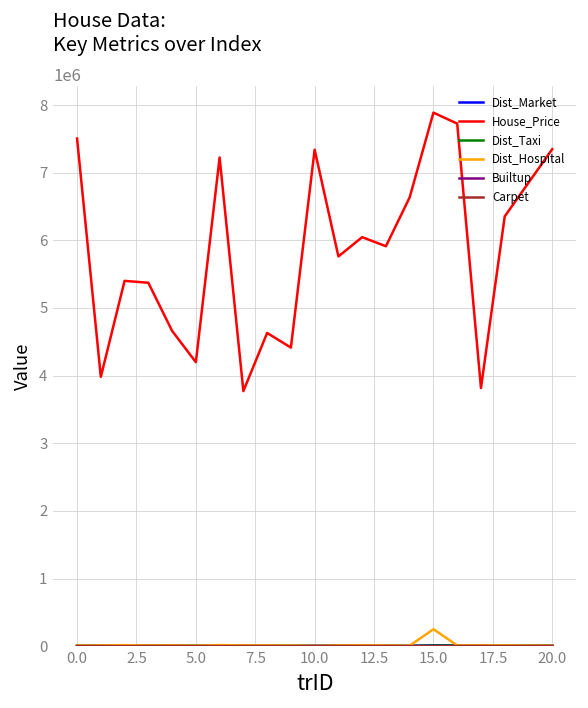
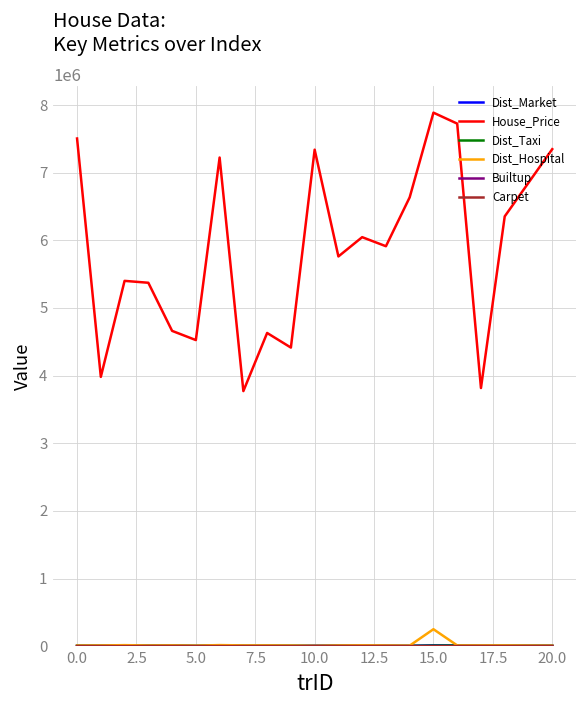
  {
    "Carpet": {
      "15.0": 0
    },
    "House_Price": {
      "0.0": 7500000,
-     "5.0": 4200000,
+     "5.0": 4500000,
      "10.0": 7300000,
      "15.0": 7900000,
      "20.0": 7300000
    },
    "Dist_Hospital": {
      "15.0": 300000
    }
  }
